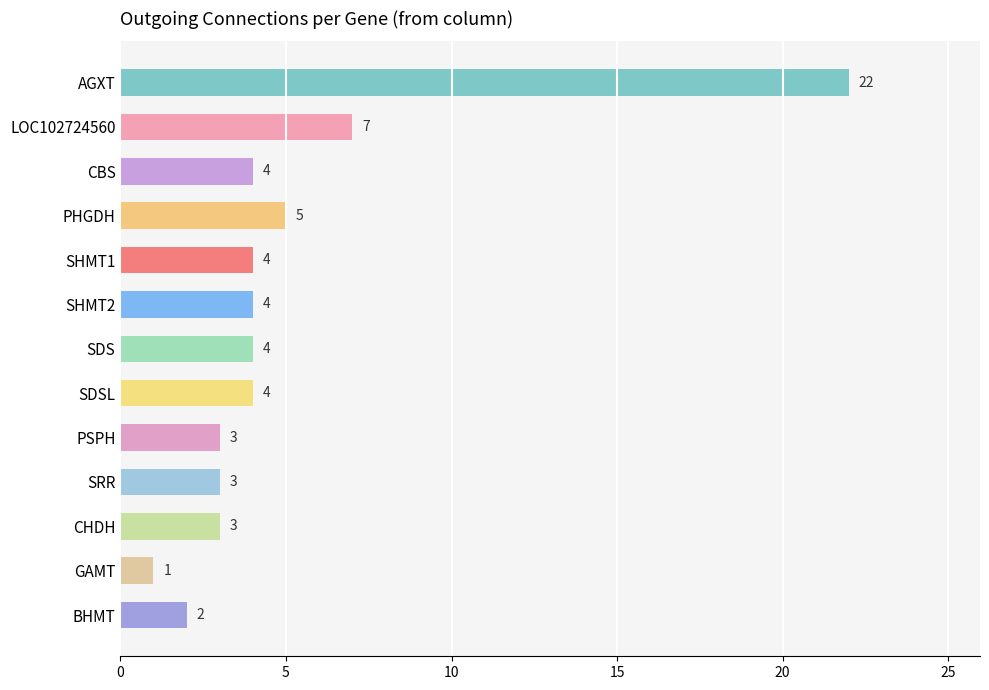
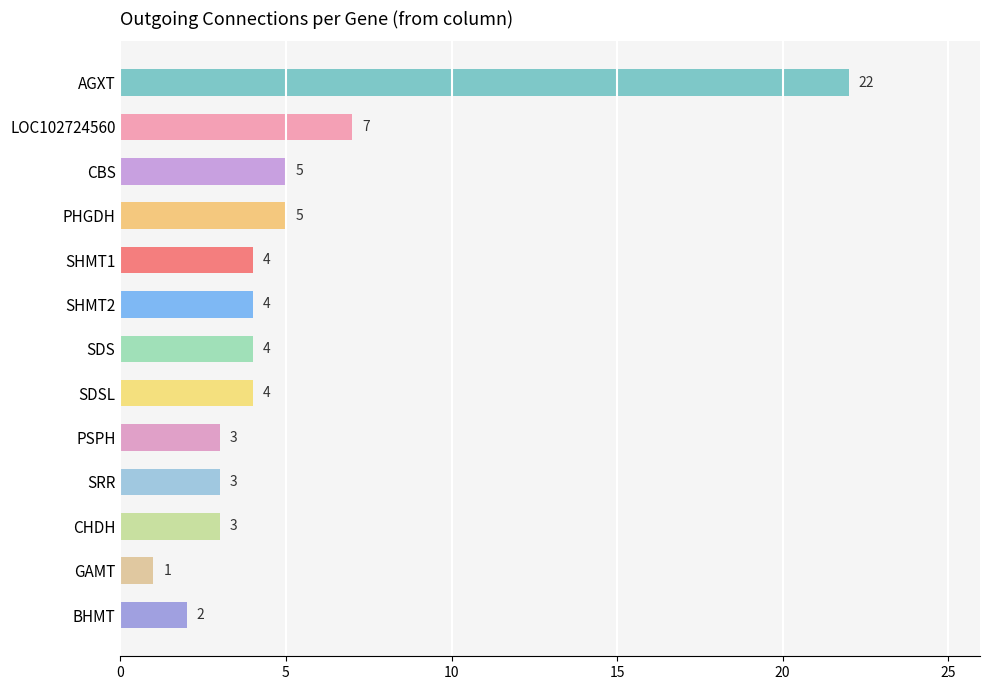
  {
    "AGXT": 22,
    "LOC102724560": 7,
-   "CBS": 4,
+   "CBS": 5,
    "PHGDH": 5,
    "SHMT1": 4,
    "SHMT2": 4,
    "SDS": 4,
    "SDSL": 4,
    "PSPH": 3,
    "SRR": 3,
    "CHDH": 3,
    "GAMT": 1,
    "BHMT": 2
  }
